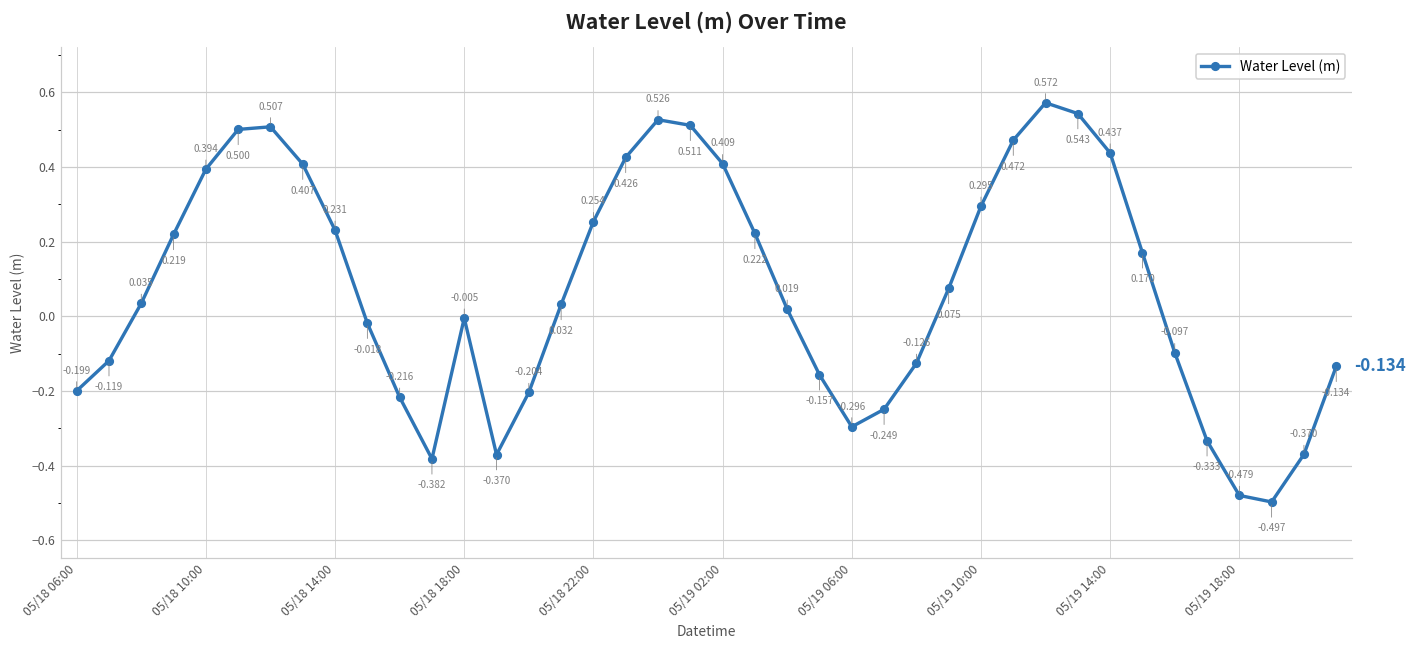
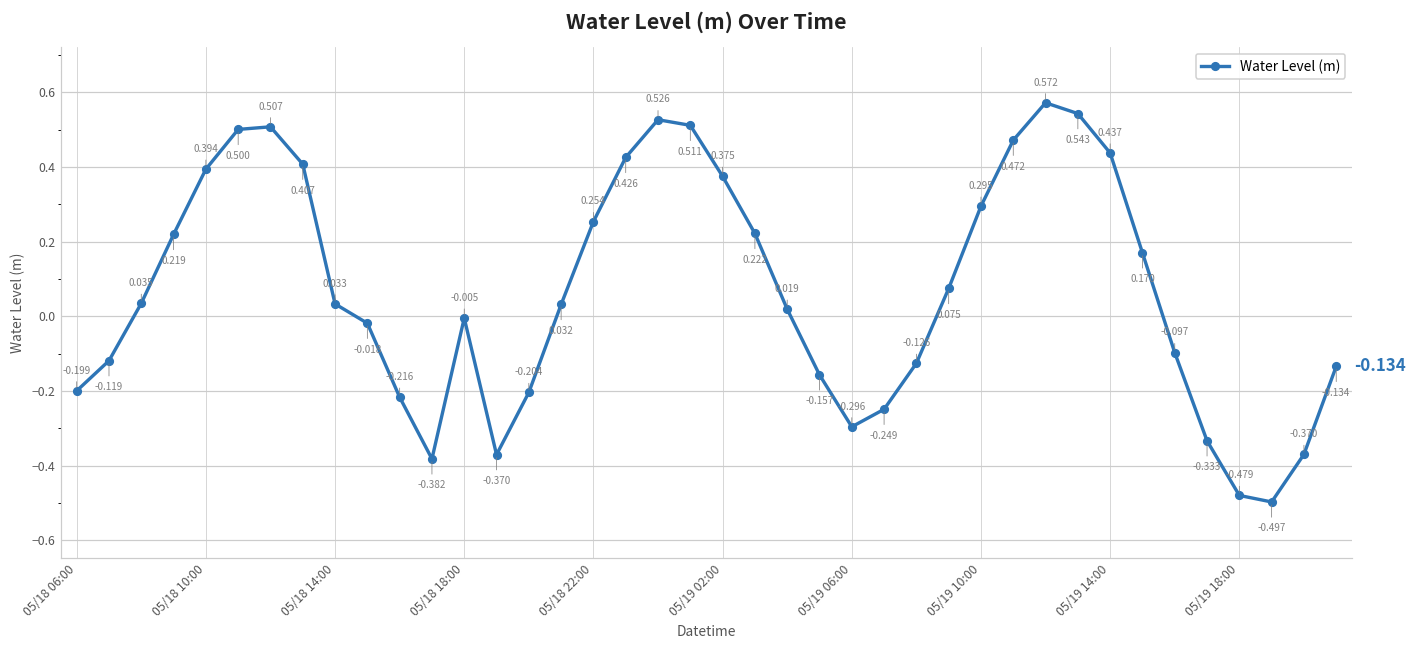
  {
    "05/18 06:00": -0.199,
    "05/18 10:00": 0.394,
-   "05/18 14:00": 0.231,
+   "05/18 14:00": 0.033,
    "05/18 18:00": -0.005,
    "05/18 22:00": 0.254,
-   "05/19 02:00": 0.409,
+   "05/19 02:00": 0.375,
    "05/19 06:00": -0.296,
    "05/19 10:00": 0.295,
    "05/19 14:00": 0.437,
    "05/19 18:00": -0.479
  }
